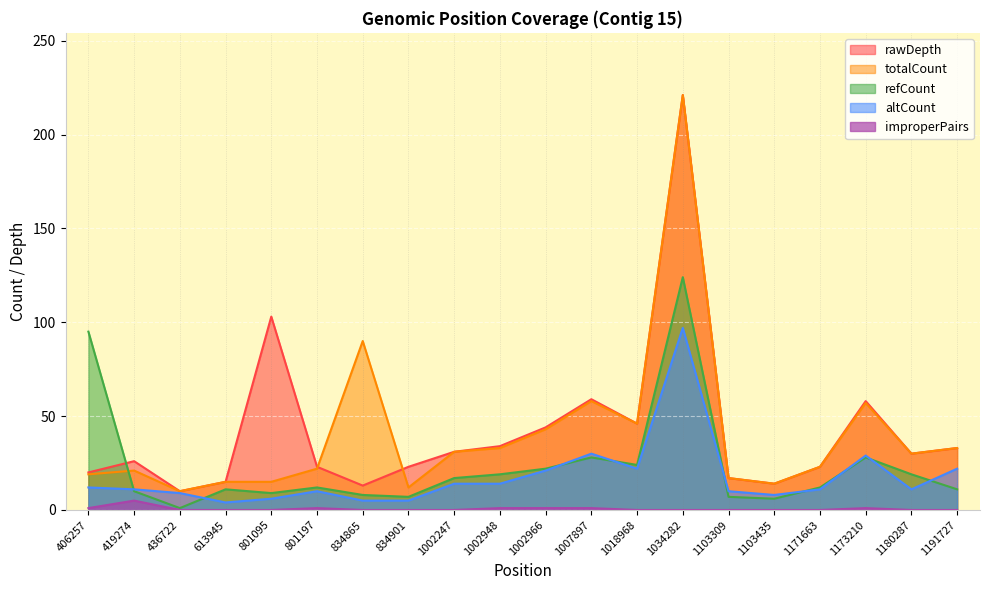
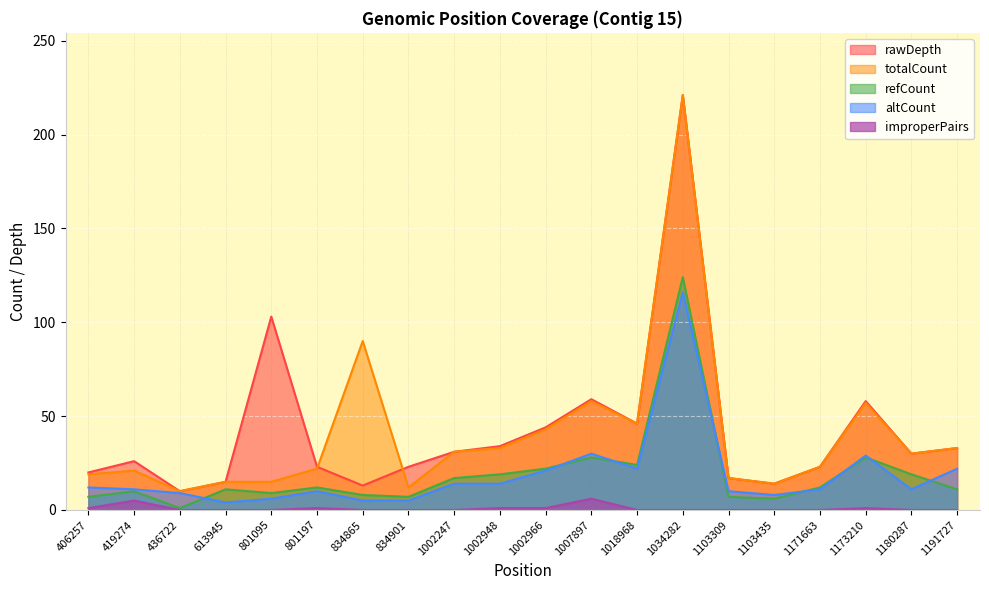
  {
    "rawDepth": {
      "419274": 26,
      "801095": 103,
      "834865": 13,
      "834901": 23
    },
    "totalCount": {
      "419274": 21,
      "801095": 15,
      "834865": 90,
      "834901": 12
    },
    "refCount": {
-     "406257": 95,
+     "406257": 7,
      "613945": 11,
      "801095": 9,
      "801197": 12,
      "834865": 8,
      "834901": 7,
      "1002247": 17,
      "1002948": 19,
      "1007897": 28,
      "1018968": 24,
      "1034282": 124,
      "1103309": 7,
      "1103435": 6,
      "1180287": 19,
      "1191727": 11
    },
    "altCount": {
      "406257": 12,
      "613945": 4,
      "801095": 6,
      "801197": 10,
      "834865": 5,
      "834901": 5,
      "1002247": 14,
      "1002948": 14,
      "1007897": 30,
      "1018968": 22,
-     "1034282": 97,
+     "1034282": 116,
      "1103309": 10,
      "1103435": 8,
      "1180287": 11,
      "1191727": 22
    },
    "improperPairs": {
      "406257": 1,
      "419274": 5,
      "613945": 0,
      "801095": 0,
      "801197": 1,
      "834865": 0,
      "834901": 0,
      "1002247": 0,
      "1002948": 1,
      "1002966": 1,
-     "1007897": 1,
+     "1007897": 6,
      "1018968": 0,
      "1034282": 0,
      "1103309": 0,
      "1103435": 0,
      "1171663": 0,
      "1173210": 1,
      "1180287": 0,
      "1191727": 0
    }
  }
